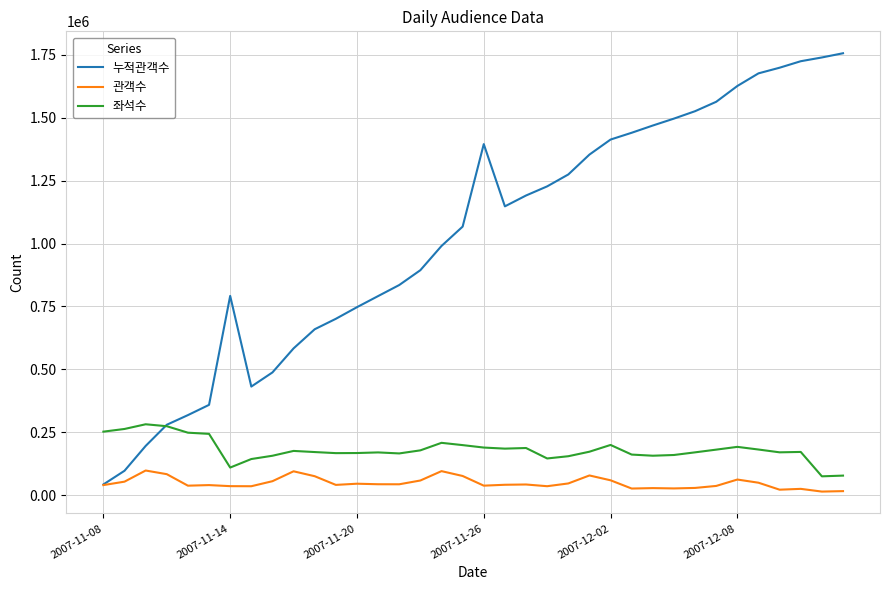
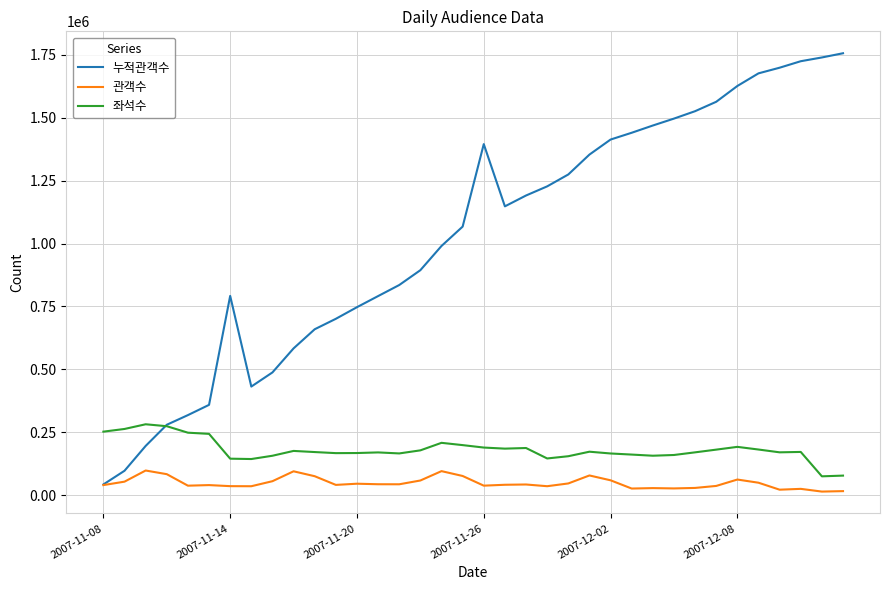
  {
    "누적관객수": {
      "2007-11-14": 790000,
      "2007-11-20": 750000,
      "2007-11-26": 1390000,
      "2007-12-02": 1410000,
      "2007-12-08": 1630000
    },
    "관객수": {
      "2007-11-14": 40000,
      "2007-11-20": 50000,
      "2007-11-26": 40000,
      "2007-12-02": 60000,
      "2007-12-08": 60000
    },
    "좌석수": {
      "2007-11-08": 250000,
-     "2007-11-14": 110000,
+     "2007-11-14": 150000,
      "2007-11-20": 170000,
      "2007-11-26": 190000,
-     "2007-12-02": 200000,
+     "2007-12-02": 170000,
      "2007-12-08": 190000
    }
  }
